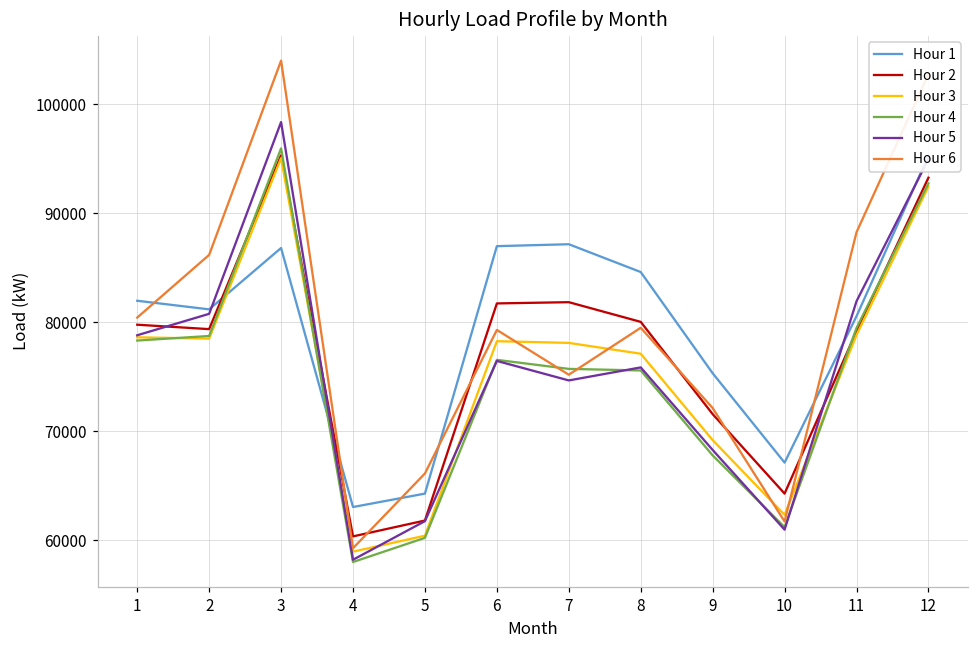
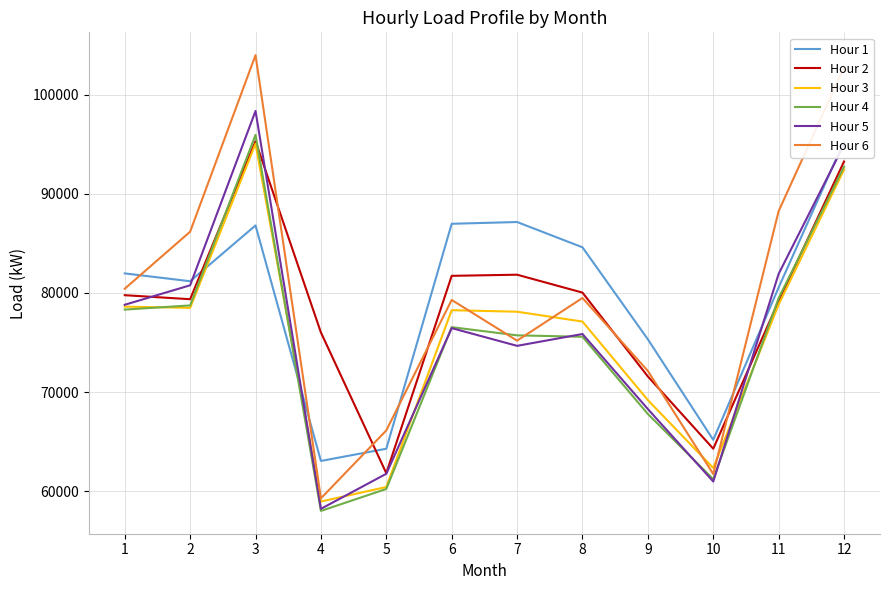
  {
    "Hour 1": {
      "1": 82000,
      "2": 81000,
      "3": 87000,
      "4": 63000,
      "5": 64000,
      "6": 87000,
      "7": 87000,
      "8": 85000,
      "9": 75000,
-     "10": 67000,
+     "10": 65000,
      "11": 81000
    },
    "Hour 2": {
      "1": 80000,
      "2": 79000,
      "3": 95000,
-     "4": 60000,
+     "4": 76000,
      "6": 82000,
      "7": 82000,
      "8": 80000,
      "9": 72000,
      "10": 64000,
      "11": 79000,
      "12": 93000
    },
    "Hour 3": {
      "3": 95000,
      "4": 59000,
      "6": 78000,
      "7": 78000,
      "8": 77000,
      "9": 69000,
      "10": 62000,
      "11": 79000,
      "12": 92000
    },
    "Hour 4": {
      "1": 78000,
      "3": 96000,
      "7": 76000,
      "8": 76000,
      "9": 68000,
      "11": 79000,
      "12": 93000
    },
    "Hour 5": {
      "2": 81000,
      "3": 98000,
      "7": 75000,
      "8": 76000,
      "9": 68000,
      "11": 82000
    },
    "Hour 6": {
      "1": 80000,
      "2": 86000,
      "3": 104000,
      "4": 59000,
      "5": 66000,
      "6": 79000,
      "7": 75000,
      "8": 79000,
      "9": 72000,
      "10": 62000,
      "11": 88000
    }
  }
